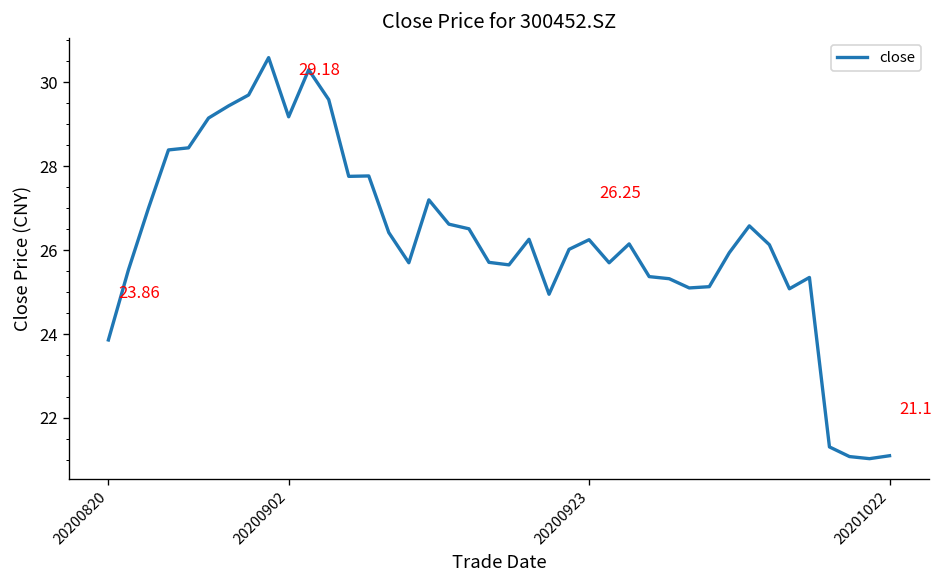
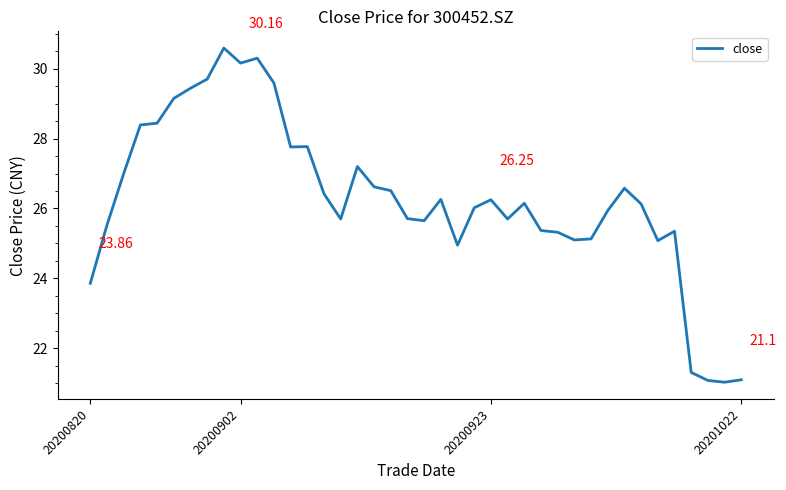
  {
-   "20200902": 29.18
+   "20200902": 30.16
  }
